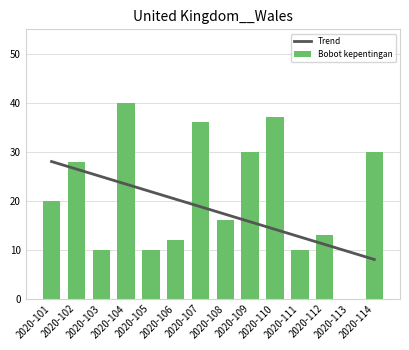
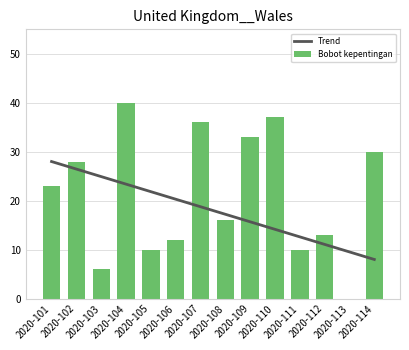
  {
    "Bobot kepentingan": {
-     "2020-101": 20,
+     "2020-101": 23,
      "2020-102": 28,
-     "2020-103": 10,
+     "2020-103": 6,
      "2020-104": 40,
      "2020-105": 10,
      "2020-106": 12,
      "2020-107": 36,
      "2020-108": 16,
-     "2020-109": 30,
+     "2020-109": 33,
      "2020-110": 37,
      "2020-111": 10,
      "2020-112": 13,
      "2020-113": 0,
      "2020-114": 30
    },
    "Trend": {
      "2020-101": 28,
      "2020-102": 26,
      "2020-103": 25,
      "2020-104": 23,
      "2020-105": 22,
      "2020-106": 20,
      "2020-107": 19,
      "2020-108": 17,
      "2020-109": 16,
      "2020-110": 14,
      "2020-111": 13,
      "2020-112": 11,
      "2020-113": 10,
      "2020-114": 8
    }
  }
